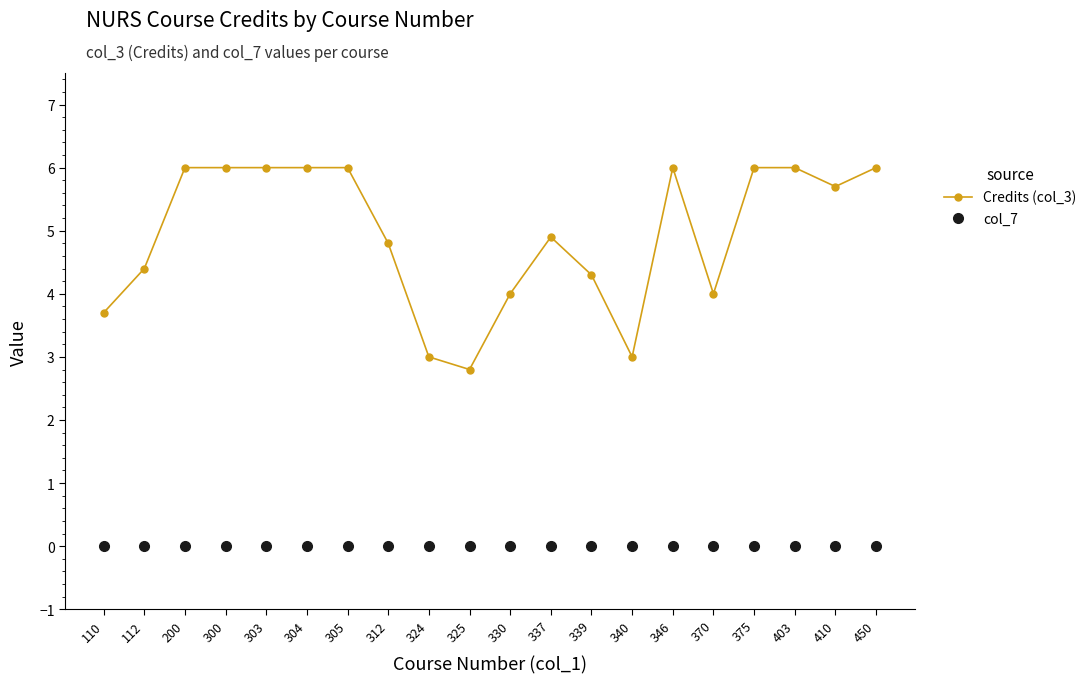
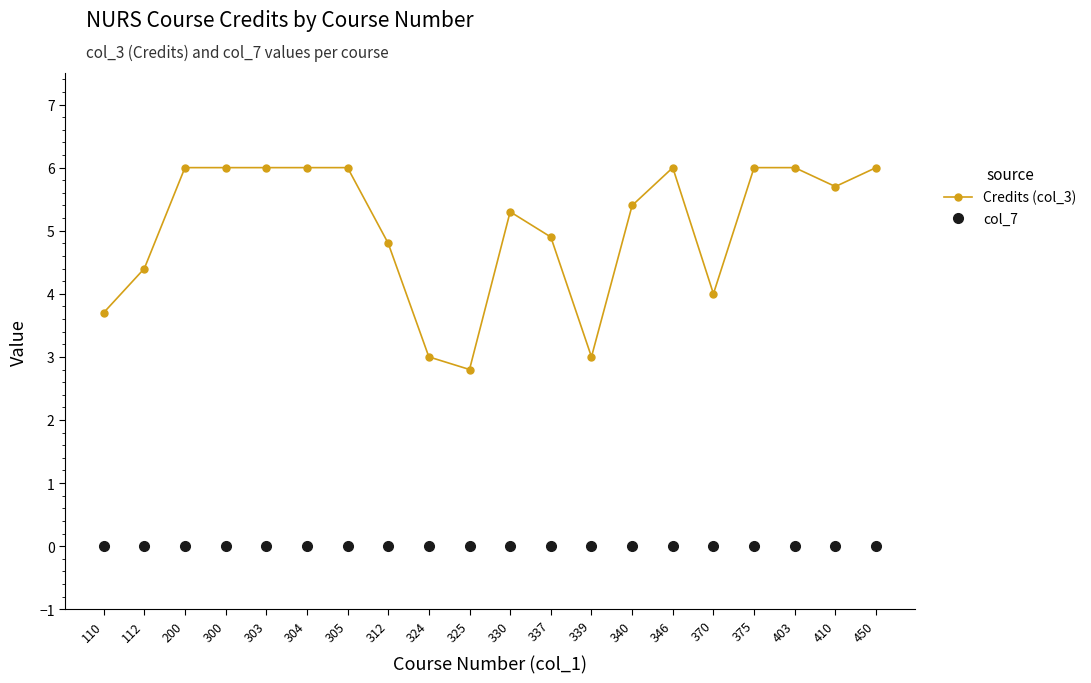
  {
    "Credits (col_3)": {
      "110": 3.7,
      "112": 4.4,
      "200": 6.0,
      "300": 6.0,
      "303": 6.0,
      "304": 6.0,
      "305": 6.0,
      "312": 4.8,
      "324": 3.0,
      "325": 2.8,
-     "330": 4.0,
+     "330": 5.3,
      "337": 4.9,
-     "339": 4.3,
-     "340": 3.0,
+     "339": 3.0,
+     "340": 5.4,
      "346": 6.0,
      "370": 4.0,
      "375": 6.0,
      "403": 6.0,
      "410": 5.7,
      "450": 6.0
    },
    "col_7": {
      "110": 0.0,
      "112": 0.0,
      "200": 0.0,
      "300": 0.0,
      "303": 0.0,
      "304": 0.0,
      "305": 0.0,
      "312": 0.0,
      "324": 0.0,
      "325": 0.0,
      "330": 0.0,
      "337": 0.0,
      "339": 0.0,
      "340": 0.0,
      "346": 0.0,
      "370": 0.0,
      "375": 0.0,
      "403": 0.0,
      "410": 0.0,
      "450": 0.0
    }
  }
